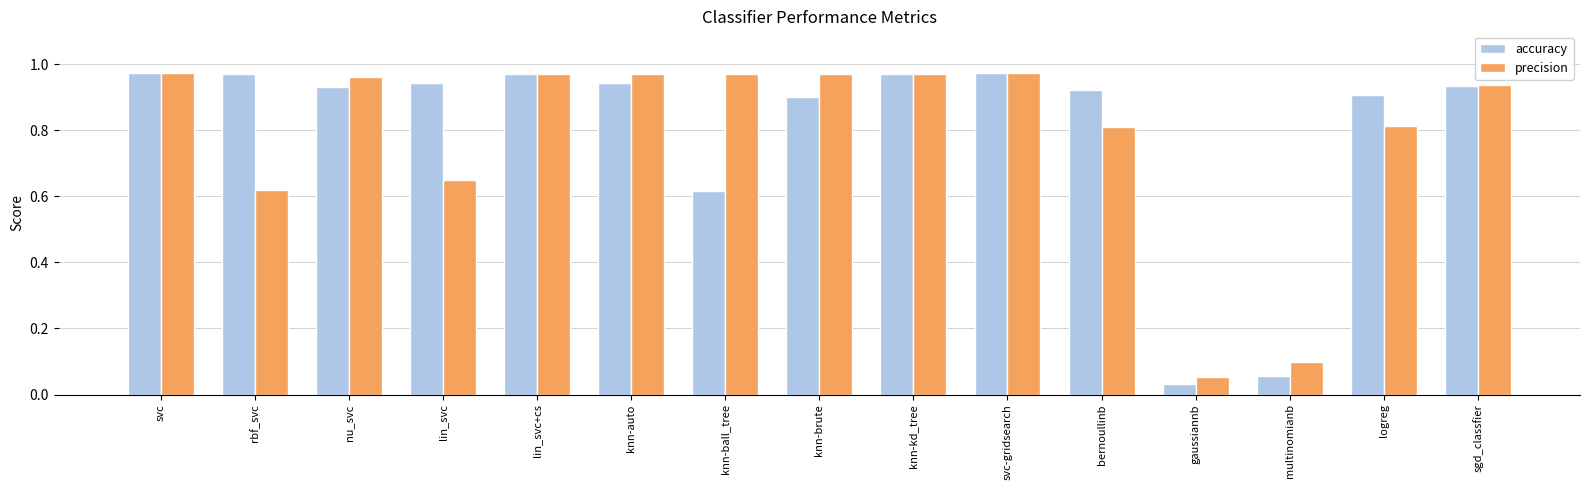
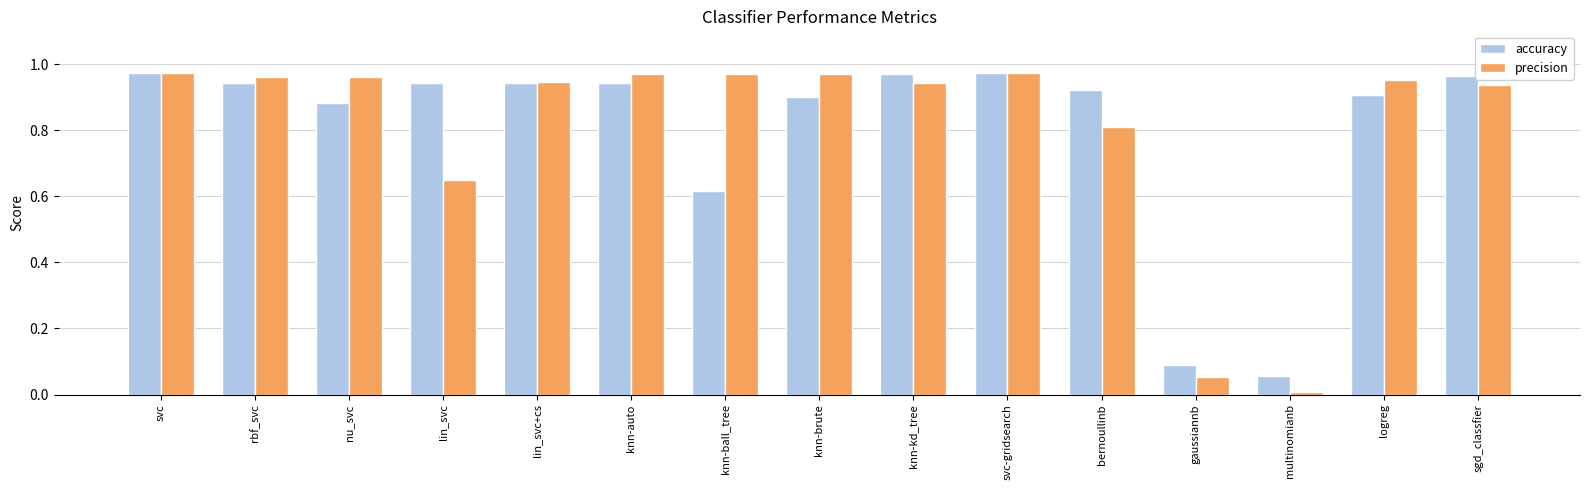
  {
    "accuracy": {
      "svc": 0.97,
-     "rbf_svc": 0.97,
-     "nu_svc": 0.93,
+     "rbf_svc": 0.94,
+     "nu_svc": 0.88,
      "lin_svc": 0.94,
-     "lin_svc+cs": 0.97,
+     "lin_svc+cs": 0.94,
      "knn-auto": 0.94,
      "knn-ball_tree": 0.62,
      "knn-brute": 0.90,
      "knn-kd_tree": 0.97,
      "svc-gridsearch": 0.97,
      "bernoullinb": 0.92,
-     "gaussiannb": 0.03,
+     "gaussiannb": 0.09,
      "multinomianb": 0.06,
      "logreg": 0.91,
-     "sgd_classfier": 0.93
+     "sgd_classfier": 0.96
    },
    "precision": {
      "svc": 0.98,
-     "rbf_svc": 0.62,
+     "rbf_svc": 0.96,
      "nu_svc": 0.96,
      "lin_svc": 0.65,
-     "lin_svc+cs": 0.97,
+     "lin_svc+cs": 0.95,
      "knn-auto": 0.97,
      "knn-ball_tree": 0.97,
      "knn-brute": 0.97,
-     "knn-kd_tree": 0.97,
+     "knn-kd_tree": 0.94,
      "svc-gridsearch": 0.97,
      "bernoullinb": 0.81,
      "gaussiannb": 0.05,
-     "multinomianb": 0.10,
-     "logreg": 0.81,
+     "multinomianb": 0.01,
+     "logreg": 0.95,
      "sgd_classfier": 0.94
    }
  }
